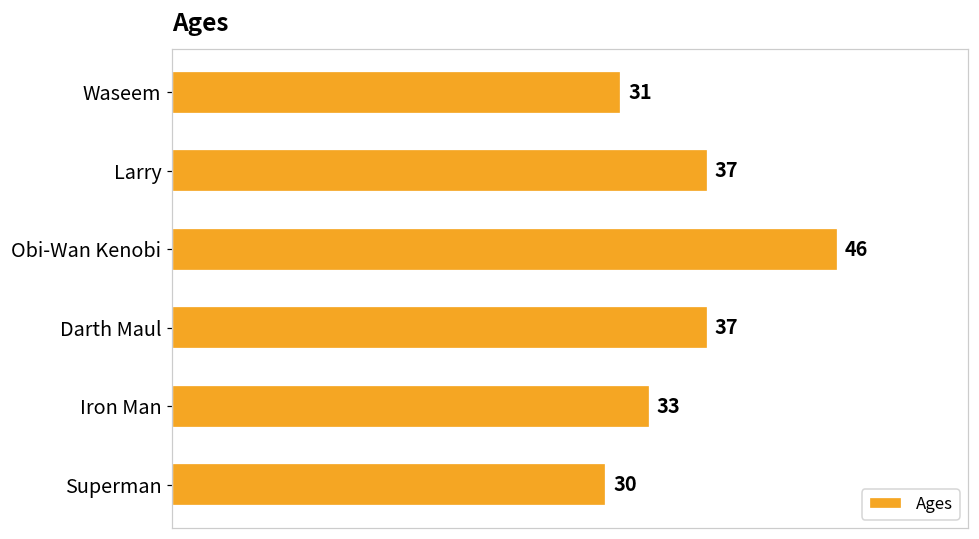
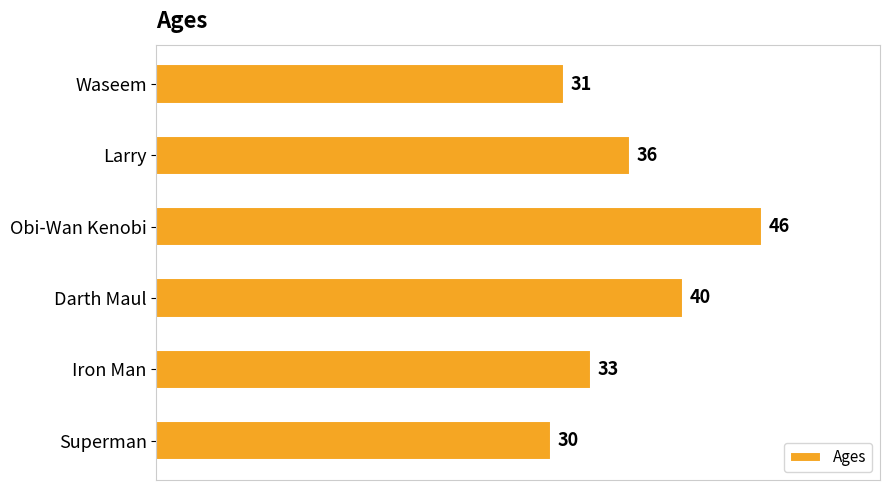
  {
    "Waseem": 31,
-   "Larry": 37,
+   "Larry": 36,
    "Obi-Wan Kenobi": 46,
-   "Darth Maul": 37,
+   "Darth Maul": 40,
    "Iron Man": 33,
    "Superman": 30
  }
